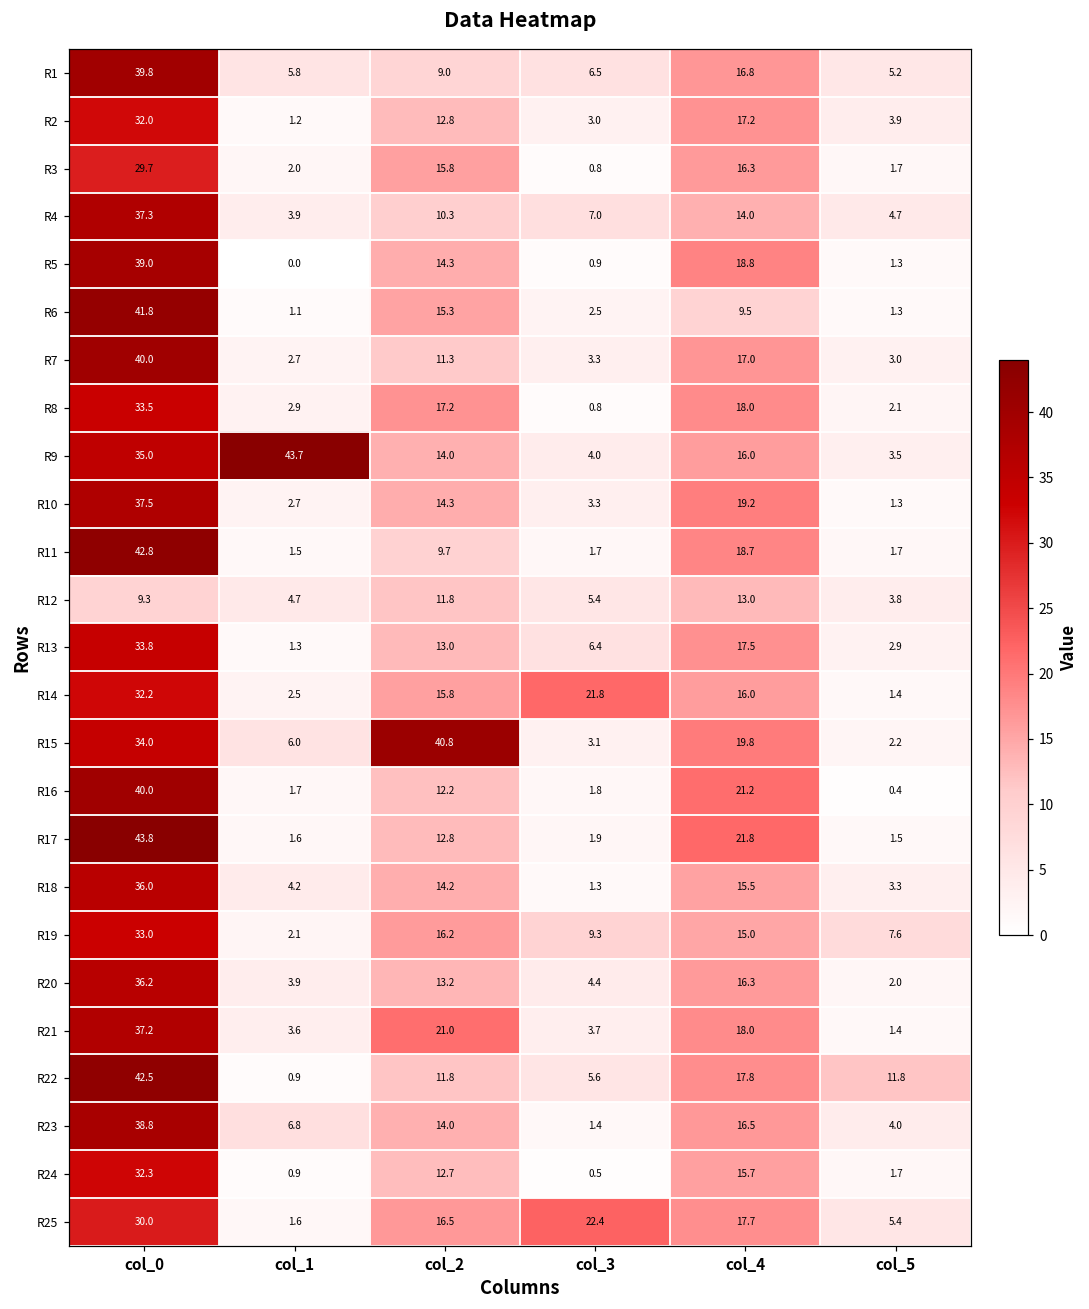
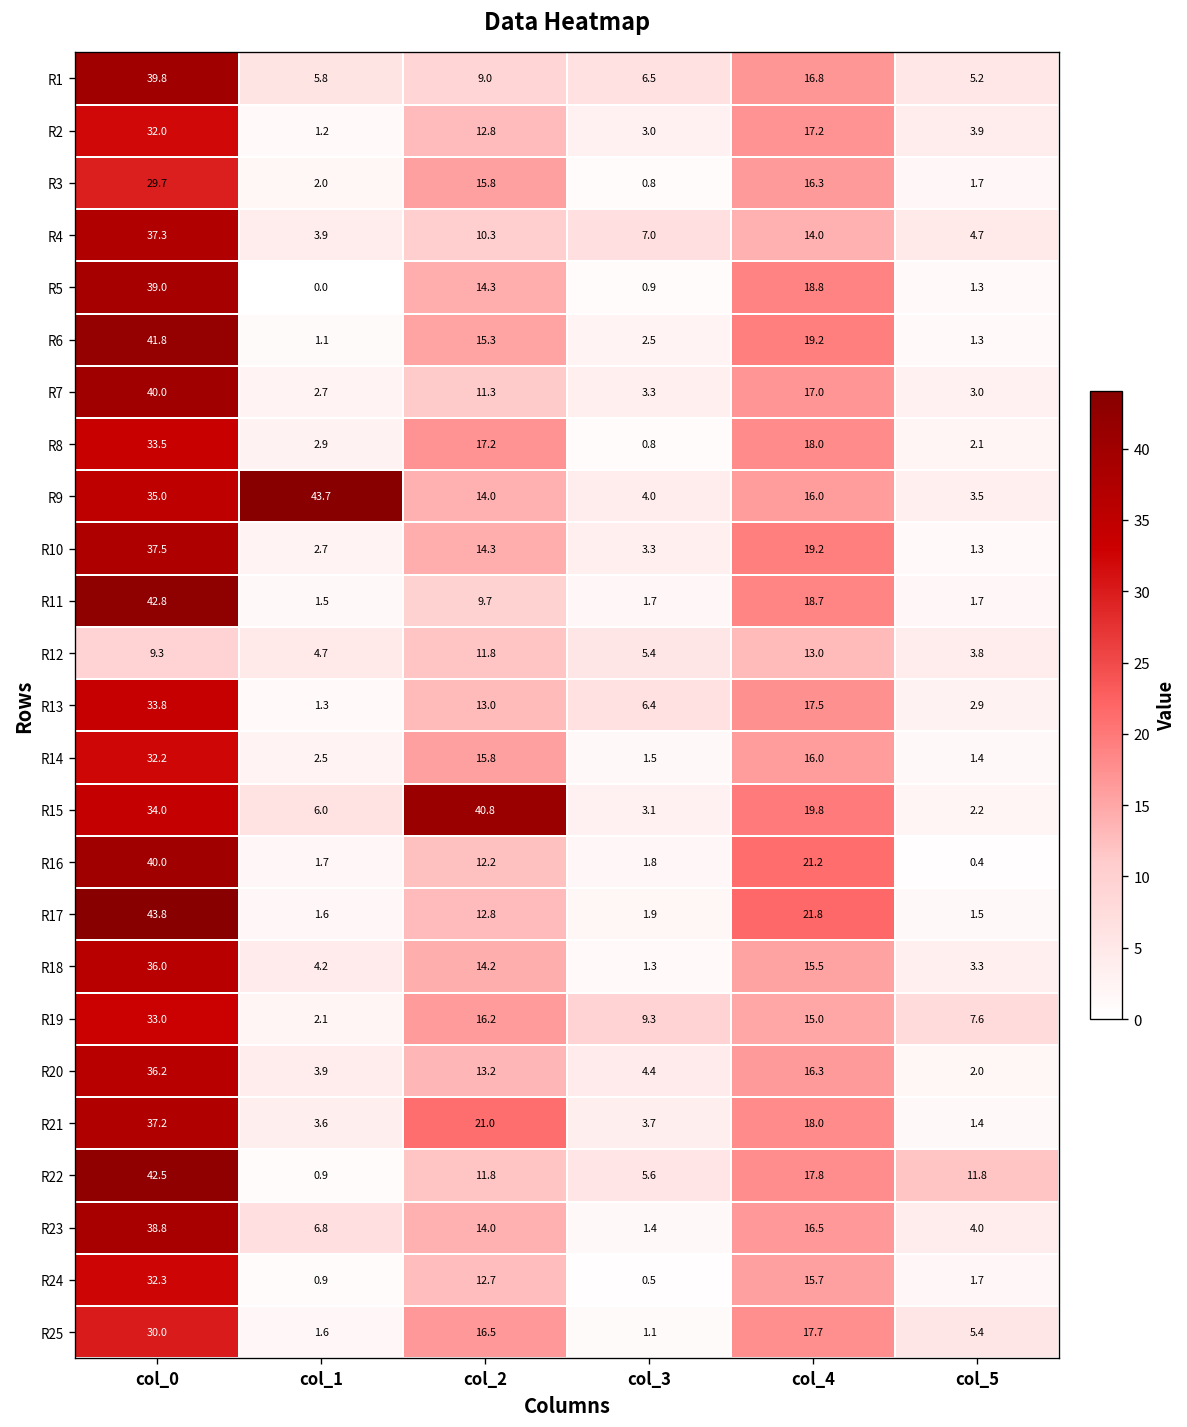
  {
    "R6": {
-     "col_4": 9.5
+     "col_4": 19.2
    },
    "R14": {
-     "col_3": 21.8
+     "col_3": 1.5
    },
    "R25": {
-     "col_3": 22.4
+     "col_3": 1.1
    }
  }
